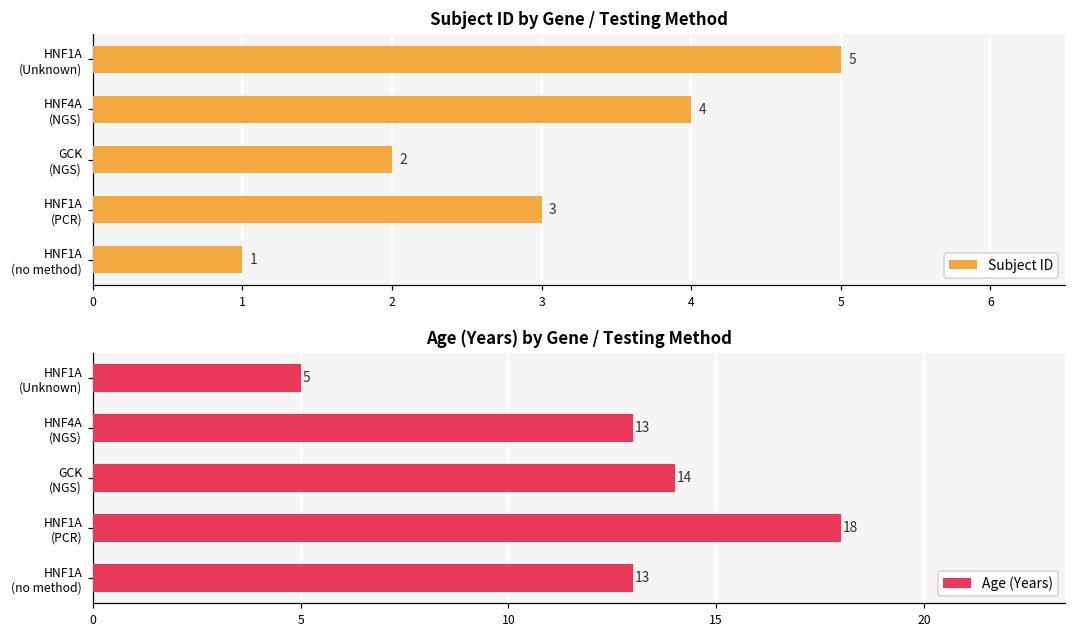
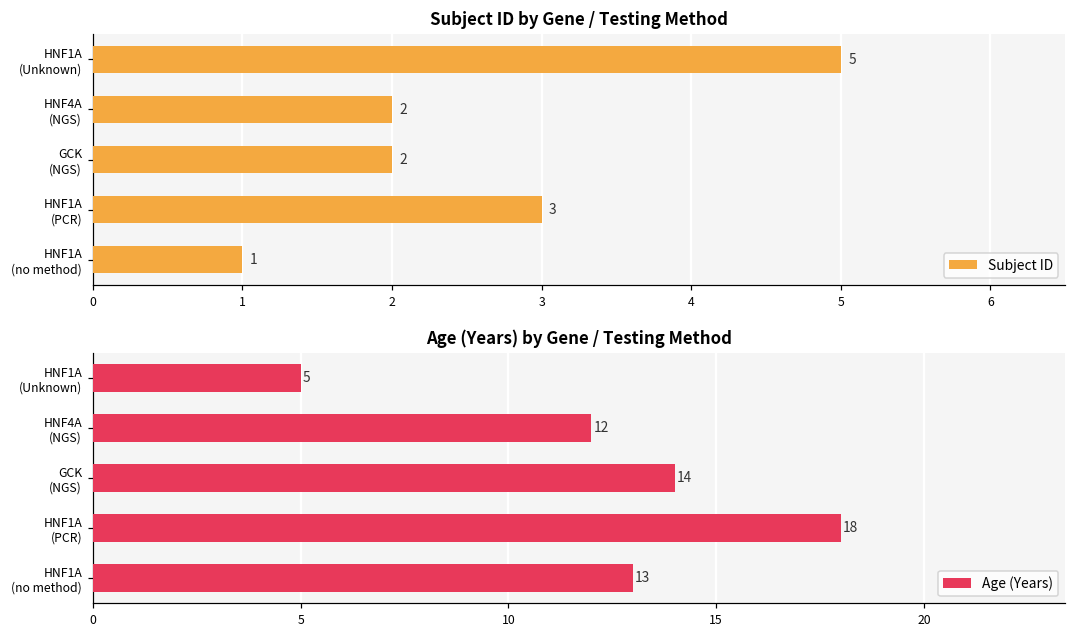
  {
    "Subject ID by Gene / Testing Method": {
      "HNF1A (Unknown)": 5,
-     "HNF4A (NGS)": 4,
+     "HNF4A (NGS)": 2,
      "GCK (NGS)": 2,
      "HNF1A (PCR)": 3,
      "HNF1A (no method)": 1
    },
    "Age (Years) by Gene / Testing Method": {
      "HNF1A (Unknown)": 5,
-     "HNF4A (NGS)": 13,
+     "HNF4A (NGS)": 12,
      "GCK (NGS)": 14,
      "HNF1A (PCR)": 18,
      "HNF1A (no method)": 13
    }
  }
